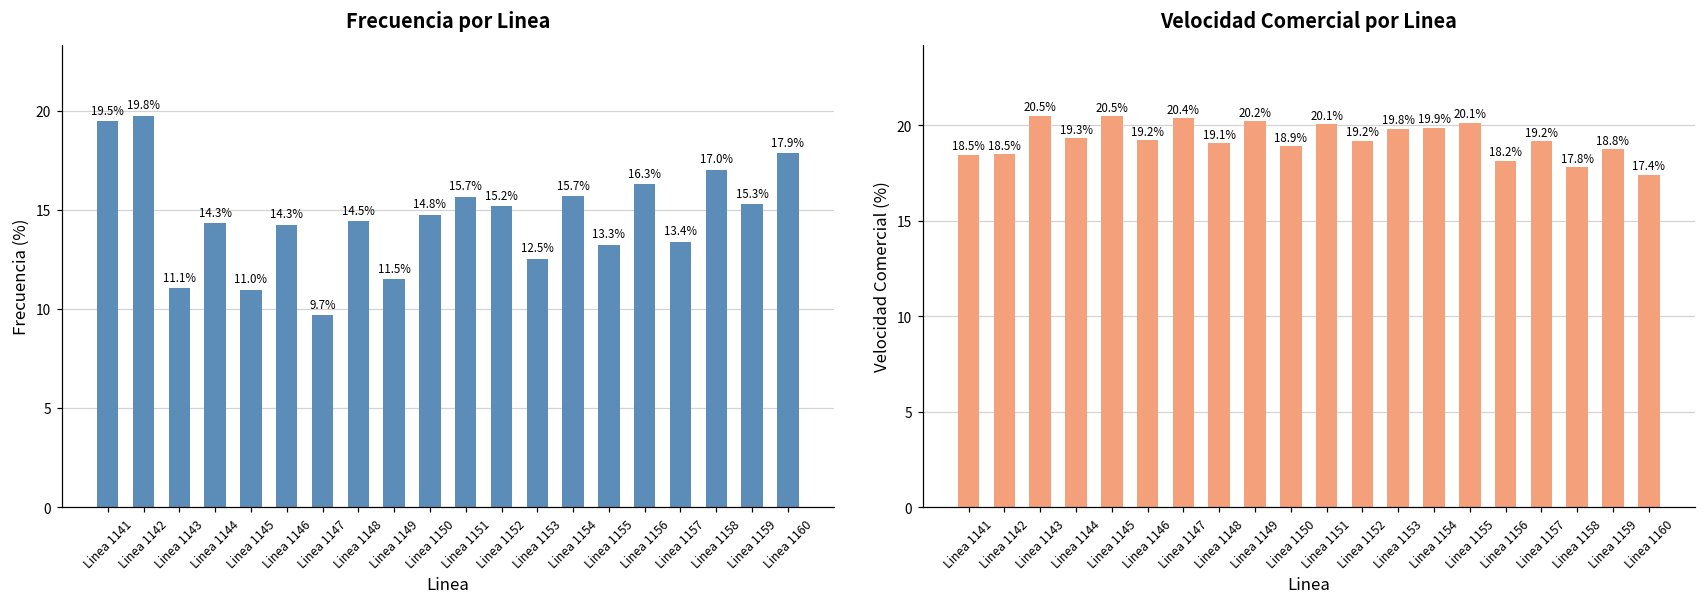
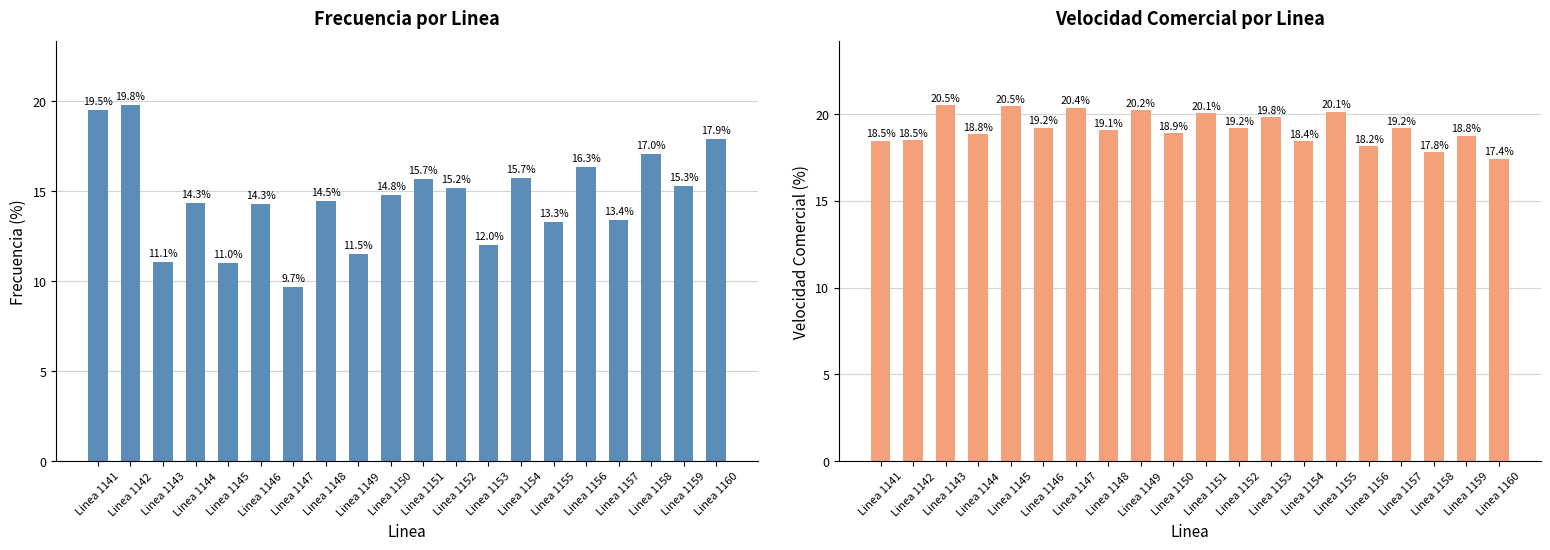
  {
    "Frecuencia por Linea": {
      "Linea 1141": "19.5%",
      "Linea 1142": "19.8%",
      "Linea 1143": "11.1%",
      "Linea 1144": "14.3%",
      "Linea 1145": "11.0%",
      "Linea 1146": "14.3%",
      "Linea 1147": "9.7%",
      "Linea 1148": "14.5%",
      "Linea 1149": "11.5%",
      "Linea 1150": "14.8%",
      "Linea 1151": "15.7%",
      "Linea 1152": "15.2%",
-     "Linea 1153": "12.5%",
+     "Linea 1153": "12.0%",
      "Linea 1154": "15.7%",
      "Linea 1155": "13.3%",
      "Linea 1156": "16.3%",
      "Linea 1157": "13.4%",
      "Linea 1158": "17.0%",
      "Linea 1159": "15.3%",
      "Linea 1160": "17.9%"
    },
    "Velocidad Comercial por Linea": {
      "Linea 1141": "18.5%",
      "Linea 1142": "18.5%",
      "Linea 1143": "20.5%",
-     "Linea 1144": "19.3%",
+     "Linea 1144": "18.8%",
      "Linea 1145": "20.5%",
      "Linea 1146": "19.2%",
      "Linea 1147": "20.4%",
      "Linea 1148": "19.1%",
      "Linea 1149": "20.2%",
      "Linea 1150": "18.9%",
      "Linea 1151": "20.1%",
      "Linea 1152": "19.2%",
      "Linea 1153": "19.8%",
-     "Linea 1154": "19.9%",
+     "Linea 1154": "18.4%",
      "Linea 1155": "20.1%",
      "Linea 1156": "18.2%",
      "Linea 1157": "19.2%",
      "Linea 1158": "17.8%",
      "Linea 1159": "18.8%",
      "Linea 1160": "17.4%"
    }
  }
